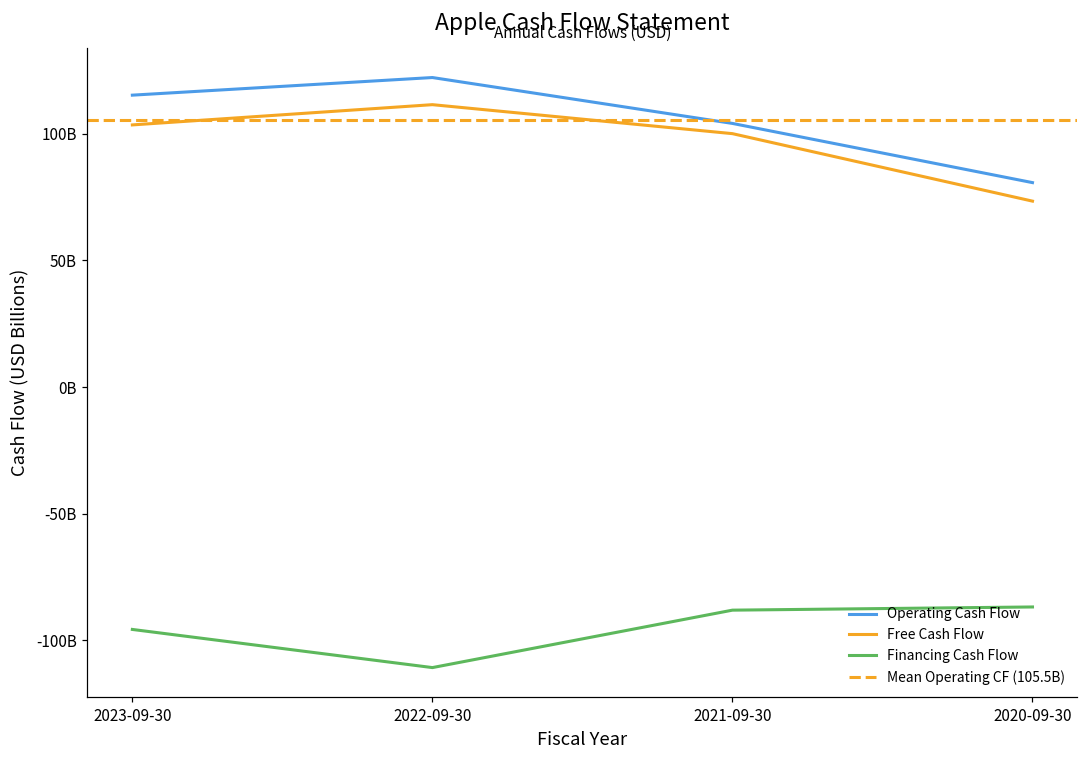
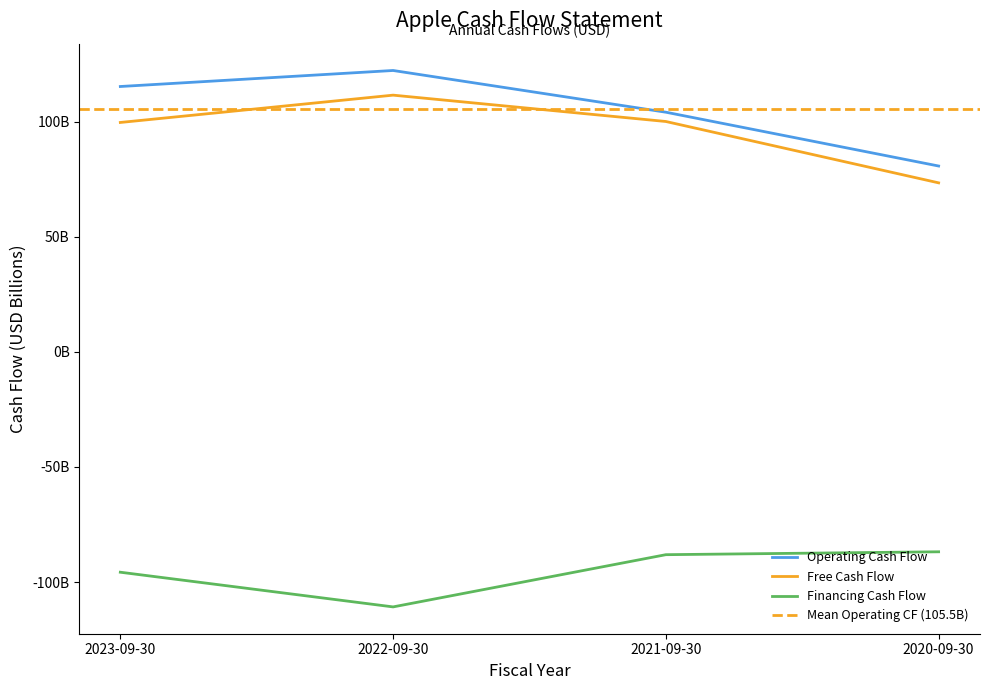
  {
    "Operating Cash Flow": {
      "2023-09-30": 115000000000,
      "2022-09-30": 122000000000,
      "2021-09-30": 104000000000,
      "2020-09-30": 81000000000
    },
    "Free Cash Flow": {
-     "2023-09-30": 103000000000,
+     "2023-09-30": 100000000000,
      "2022-09-30": 111000000000,
      "2021-09-30": 100000000000,
      "2020-09-30": 73000000000
    },
    "Financing Cash Flow": {
      "2023-09-30": -96000000000,
      "2022-09-30": -111000000000,
      "2021-09-30": -88000000000,
      "2020-09-30": -87000000000
    }
  }
